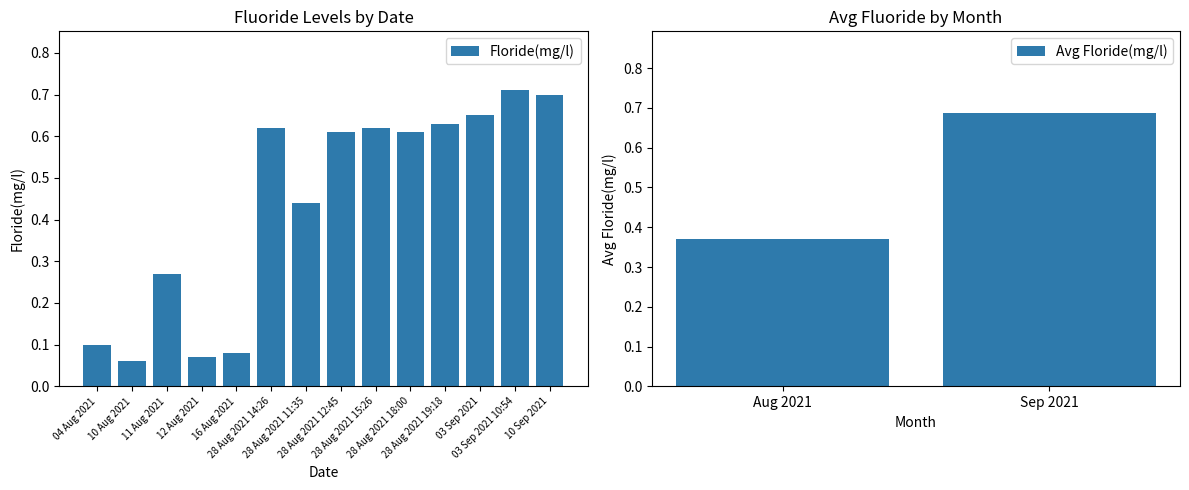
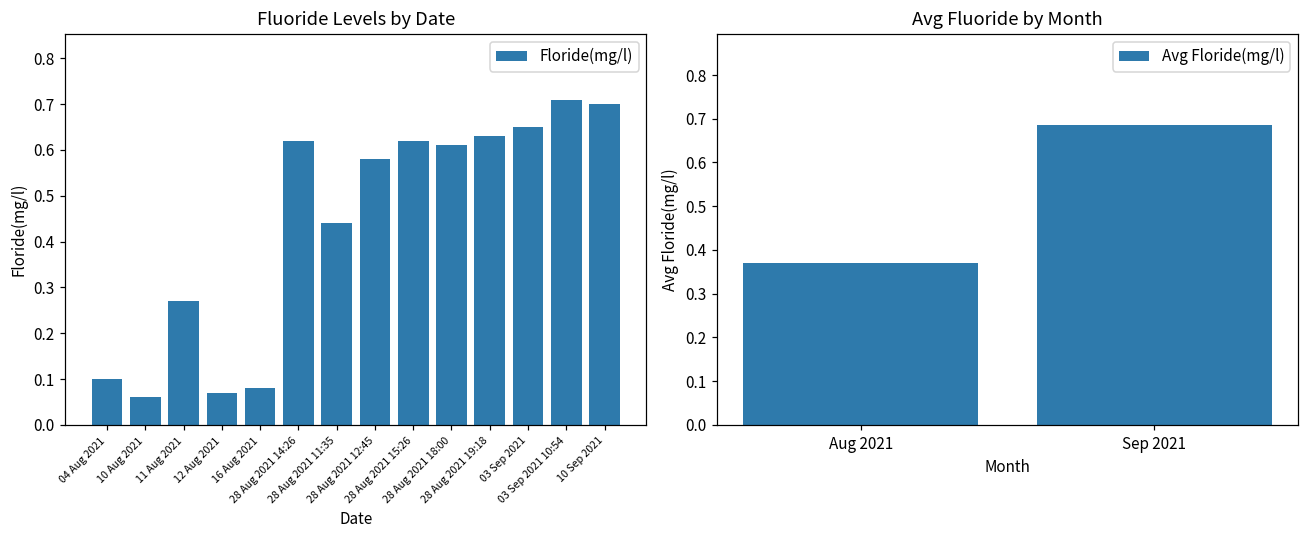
  {
    "Fluoride Levels by Date": {
      "04 Aug 2021": 0.10,
      "10 Aug 2021": 0.06,
      "11 Aug 2021": 0.27,
      "12 Aug 2021": 0.07,
      "16 Aug 2021": 0.08,
      "28 Aug 2021 14:26": 0.62,
      "28 Aug 2021 11:35": 0.44,
-     "28 Aug 2021 12:45": 0.61,
+     "28 Aug 2021 12:45": 0.58,
      "28 Aug 2021 15:26": 0.62,
      "28 Aug 2021 18:00": 0.61,
      "28 Aug 2021 19:18": 0.63,
      "03 Sep 2021": 0.65,
      "03 Sep 2021 10:54": 0.71,
      "10 Sep 2021": 0.70
    },
    "Avg Fluoride by Month": {
      "Aug 2021": 0.37,
      "Sep 2021": 0.69
    }
  }
